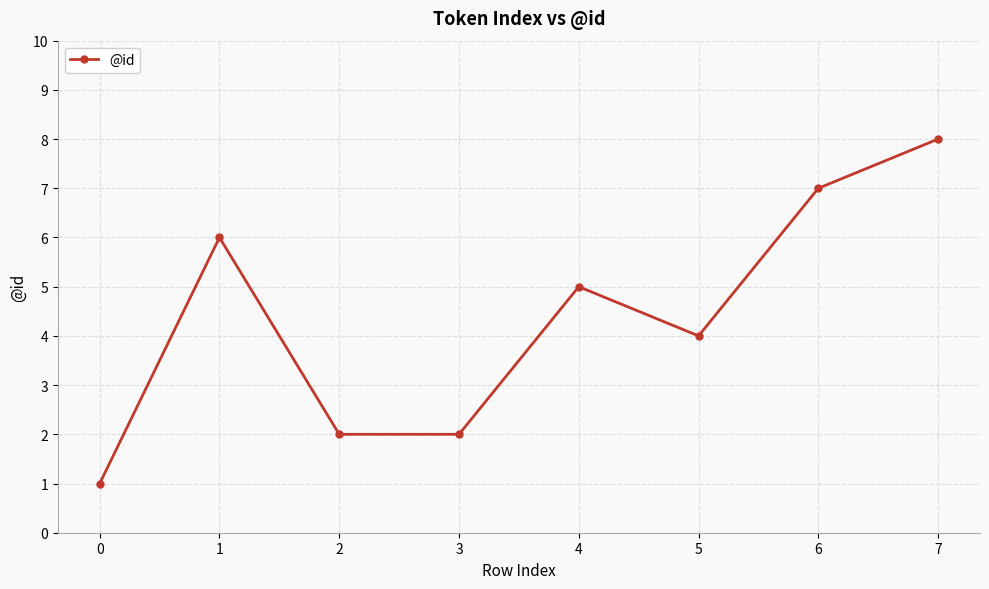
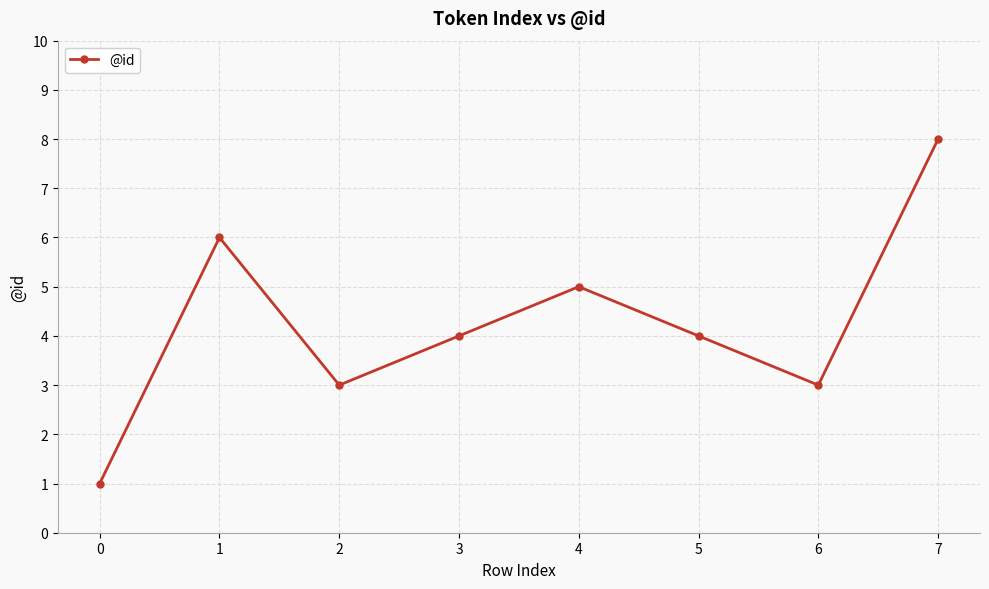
  {
    "0": 1,
    "1": 6,
-   "2": 2,
-   "3": 2,
+   "2": 3,
+   "3": 4,
    "4": 5,
    "5": 4,
-   "6": 7,
+   "6": 3,
    "7": 8
  }
